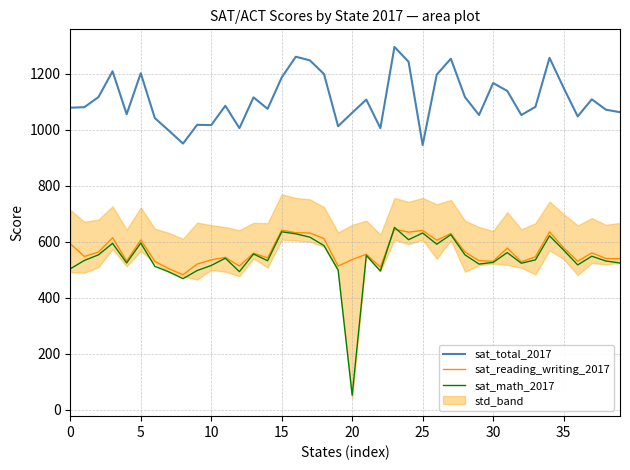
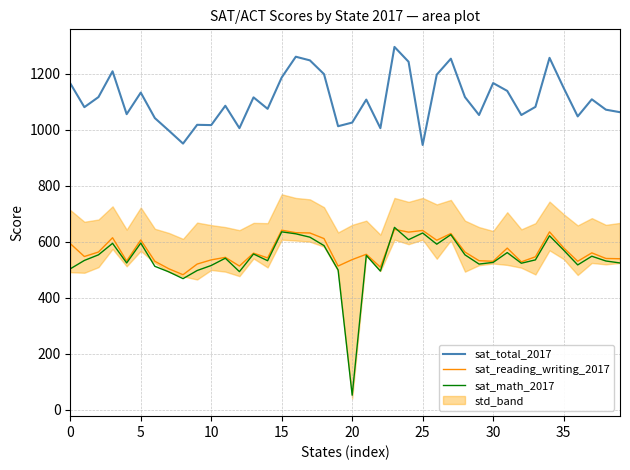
  {
    "sat_total_2017": {
-     "0": 1080,
-     "5": 1200,
+     "0": 1170,
+     "5": 1130,
      "10": 1020,
      "15": 1190,
-     "20": 1060,
+     "20": 1030,
      "25": 950,
      "30": 1170,
      "35": 1150
    },
    "sat_math_2017": {
      "0": 500,
      "5": 600,
      "10": 520,
      "20": 50
    }
  }
